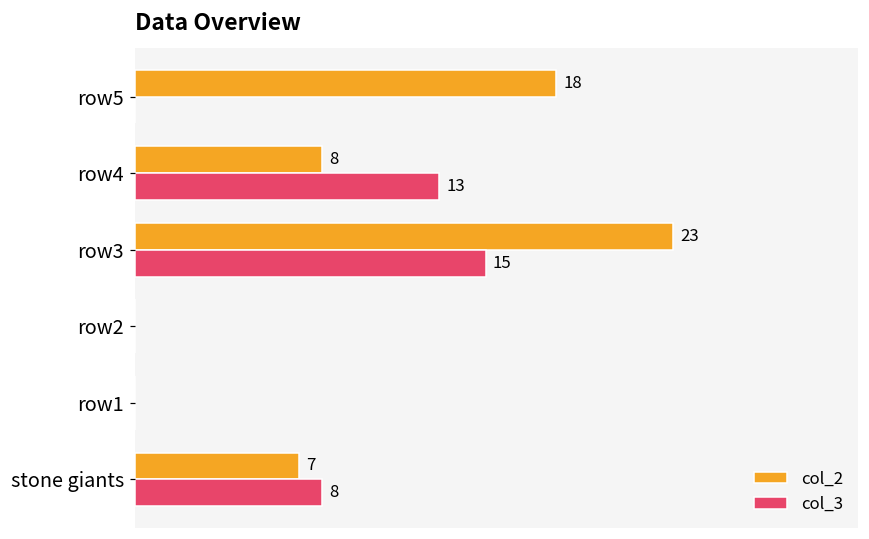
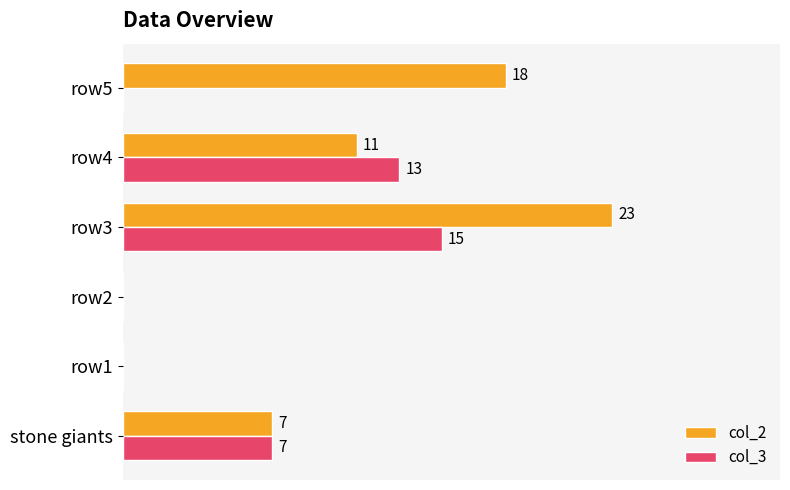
  {
    "col_2": {
      "row5": 18,
-     "row4": 8,
+     "row4": 11,
      "row3": 23,
      "stone giants": 7
    },
    "col_3": {
      "row4": 13,
      "row3": 15,
-     "stone giants": 8
+     "stone giants": 7
    }
  }
